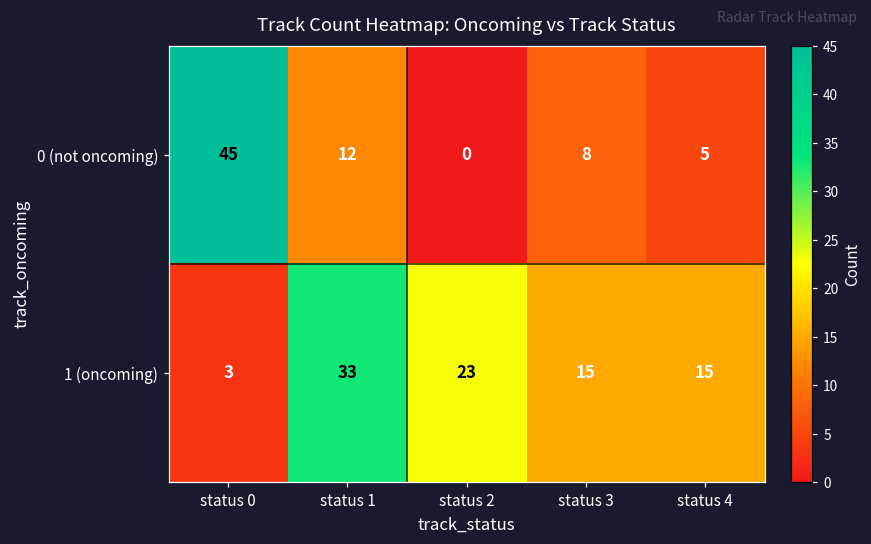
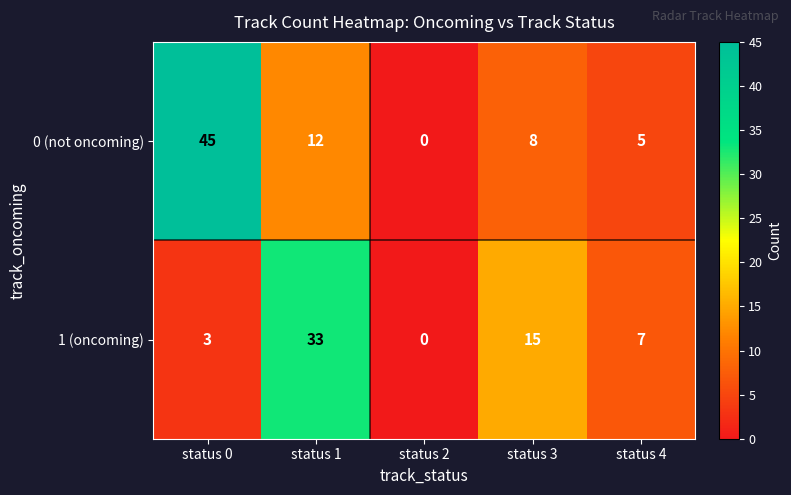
  {
    "0 (not oncoming)": {
      "status 0": 45,
      "status 1": 12,
      "status 2": 0,
      "status 3": 8,
      "status 4": 5
    },
    "1 (oncoming)": {
      "status 0": 3,
      "status 1": 33,
-     "status 2": 23,
+     "status 2": 0,
      "status 3": 15,
-     "status 4": 15
+     "status 4": 7
    }
  }
